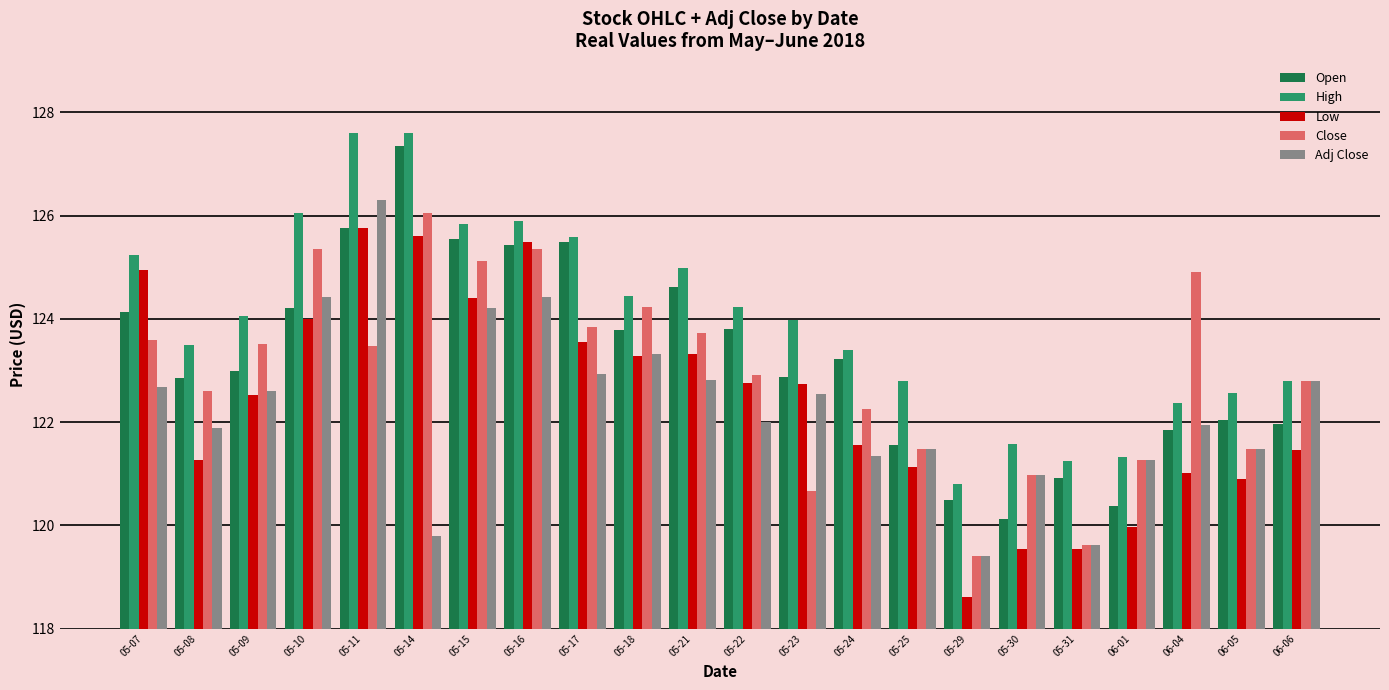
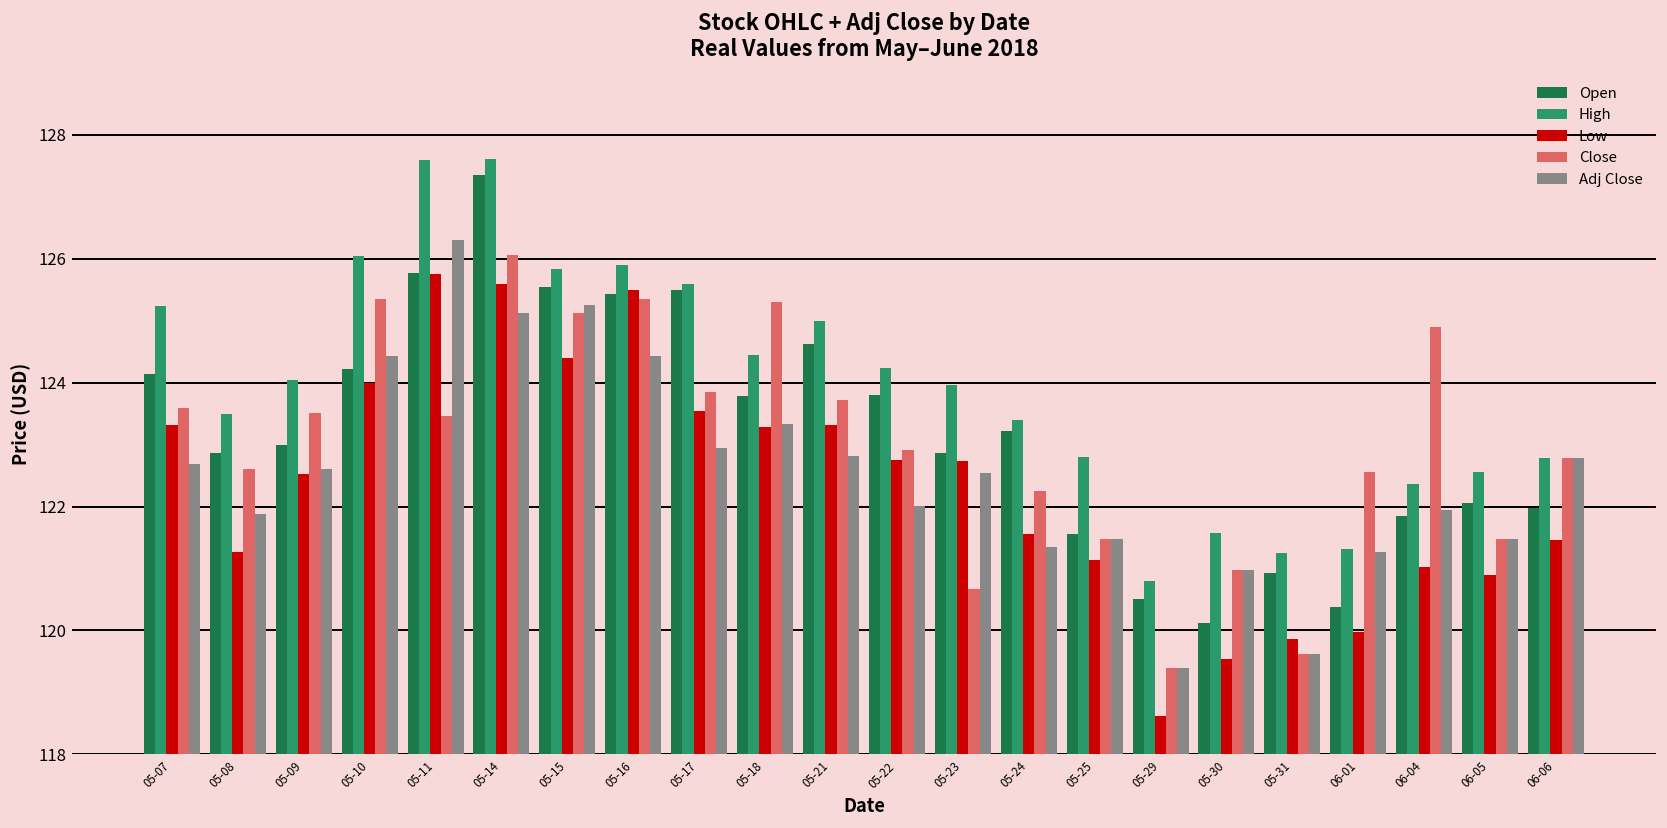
  {
    "Low": {
-     "05-07": 125.0,
+     "05-07": 123.3,
      "05-08": 121.3,
      "05-09": 122.5,
      "05-10": 124.0,
      "05-11": 125.8,
      "05-14": 125.6,
      "05-15": 124.4,
      "05-16": 125.5,
      "05-17": 123.6,
      "05-18": 123.3,
      "05-21": 123.3,
      "05-22": 122.8,
      "05-23": 122.7,
      "05-24": 121.6,
      "05-25": 121.1,
      "05-29": 118.6,
      "05-30": 119.5,
-     "05-31": 119.5,
+     "05-31": 119.9,
      "06-01": 120.0,
      "06-04": 121.0,
      "06-05": 120.9,
      "06-06": 121.5
    },
    "Close": {
      "05-07": 123.6,
      "05-08": 122.6,
      "05-09": 123.5,
      "05-10": 125.3,
      "05-11": 123.5,
      "05-14": 126.1,
      "05-15": 125.1,
      "05-16": 125.3,
      "05-17": 123.8,
-     "05-18": 124.2,
+     "05-18": 125.3,
      "05-21": 123.7,
      "05-22": 122.9,
      "05-23": 120.7,
      "05-24": 122.3,
      "05-25": 121.5,
      "05-29": 119.4,
      "05-30": 121.0,
      "05-31": 119.6,
-     "06-01": 121.3,
+     "06-01": 122.6,
      "06-04": 124.9,
      "06-05": 121.5,
      "06-06": 122.8
    },
    "Adj Close": {
      "05-07": 122.7,
      "05-08": 121.9,
      "05-09": 122.6,
      "05-10": 124.4,
      "05-11": 126.3,
-     "05-14": 119.8,
-     "05-15": 124.2,
+     "05-14": 125.1,
+     "05-15": 125.2,
      "05-16": 124.4,
      "05-17": 122.9,
      "05-18": 123.3,
      "05-21": 122.8,
      "05-22": 122.0,
      "05-23": 122.5,
      "05-24": 121.3,
      "05-25": 121.5,
      "05-29": 119.4,
      "05-30": 121.0,
      "05-31": 119.6,
      "06-01": 121.3,
      "06-04": 121.9,
      "06-05": 121.5,
      "06-06": 122.8
    }
  }
